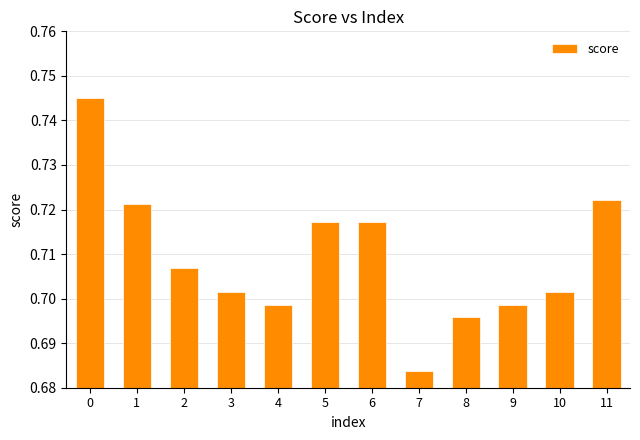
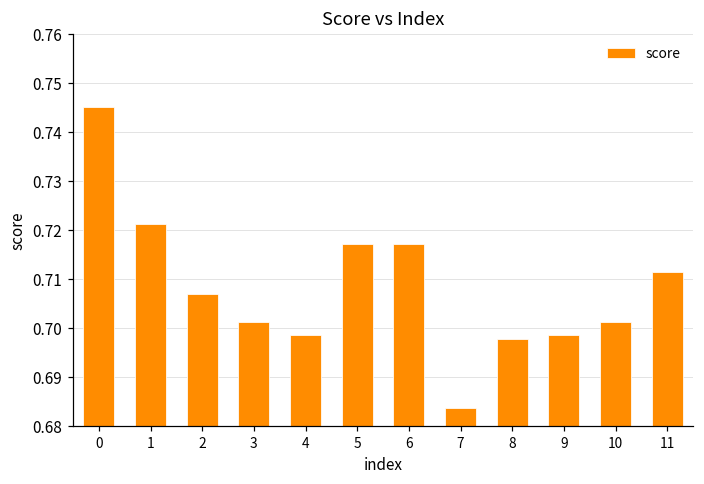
  {
    "0": 0.745,
    "1": 0.721,
    "2": 0.707,
    "3": 0.701,
    "4": 0.699,
    "5": 0.717,
    "6": 0.717,
    "7": 0.684,
-   "8": 0.696,
+   "8": 0.698,
    "9": 0.699,
    "10": 0.701,
-   "11": 0.722
+   "11": 0.712
  }
